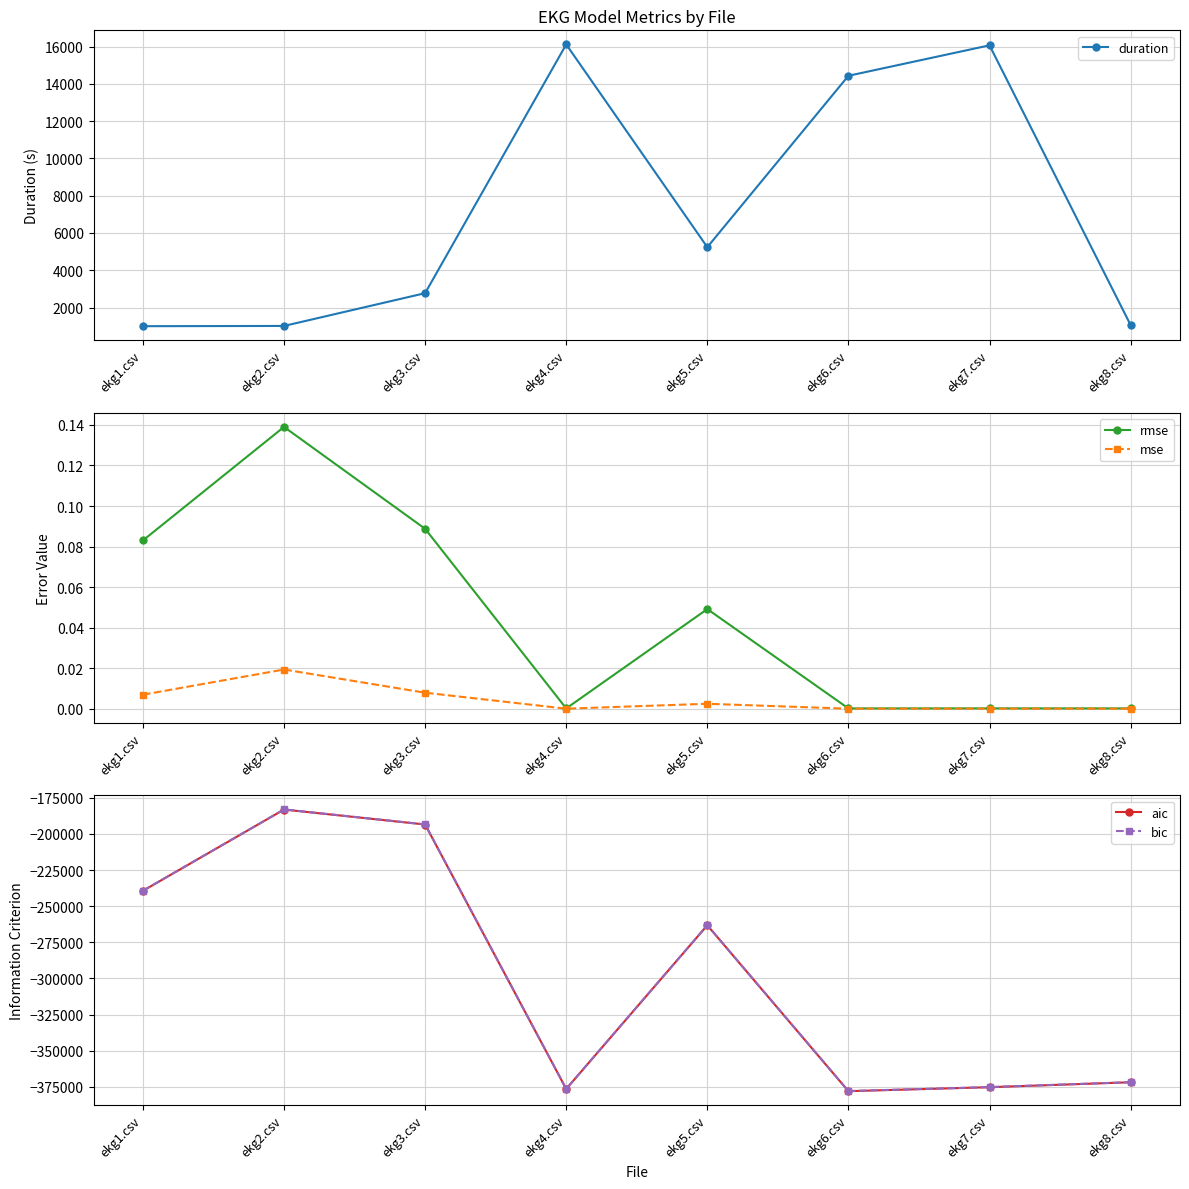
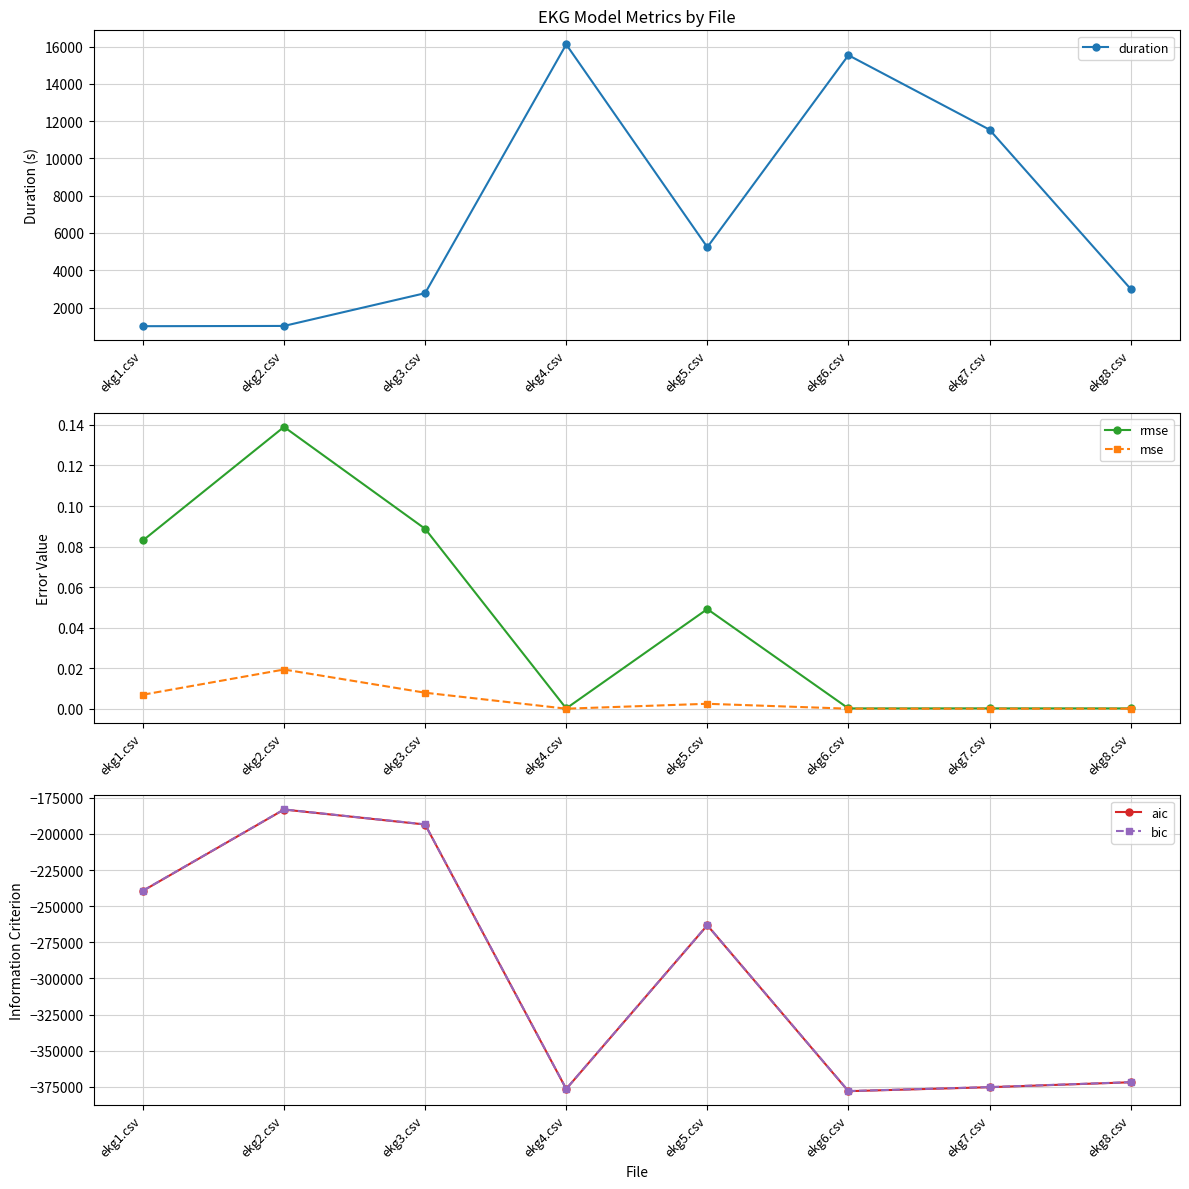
  {
    "EKG Model Metrics by File": {
      "ekg1.csv": 1000,
      "ekg2.csv": 1000,
      "ekg3.csv": 2800,
      "ekg4.csv": 16100,
      "ekg5.csv": 5200,
-     "ekg6.csv": 14400,
-     "ekg7.csv": 16100,
-     "ekg8.csv": 1100
+     "ekg6.csv": 15500,
+     "ekg7.csv": 11500,
+     "ekg8.csv": 3000
    }
  }
